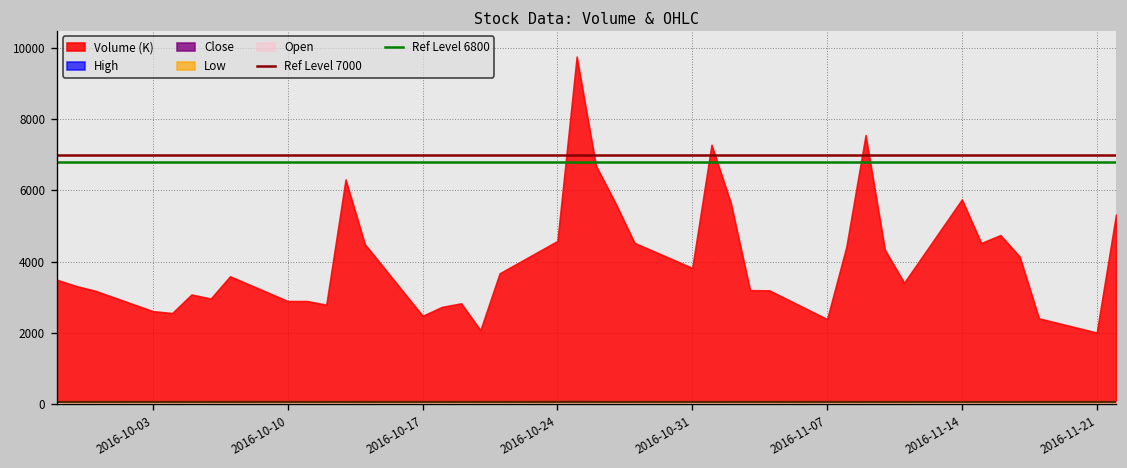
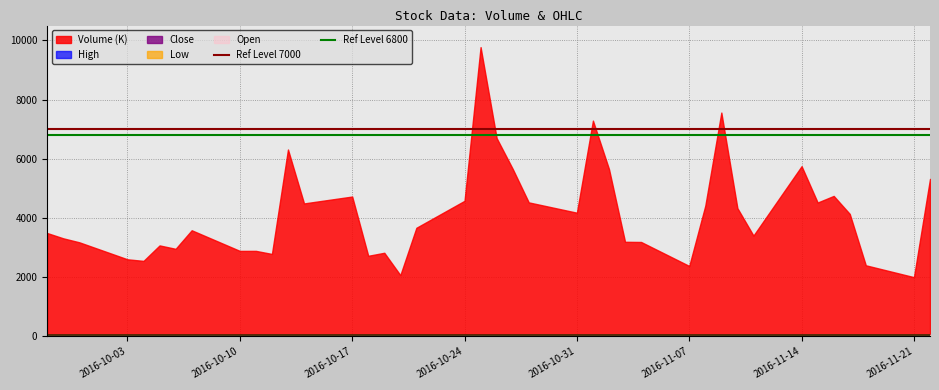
  {
    "Open": {
      "2016-10-03": 0,
      "2016-10-10": 0,
      "2016-10-17": 0,
      "2016-10-24": 0,
      "2016-10-31": 0,
      "2016-11-07": 0,
      "2016-11-14": 0,
      "2016-11-21": 0
    },
    "Volume (K)": {
      "2016-10-03": 2600,
      "2016-10-10": 2900,
-     "2016-10-17": 2500,
+     "2016-10-17": 4700,
      "2016-10-24": 4600,
-     "2016-10-31": 3800,
+     "2016-10-31": 4200,
      "2016-11-07": 2400,
      "2016-11-14": 5700,
      "2016-11-21": 2000
    }
  }
